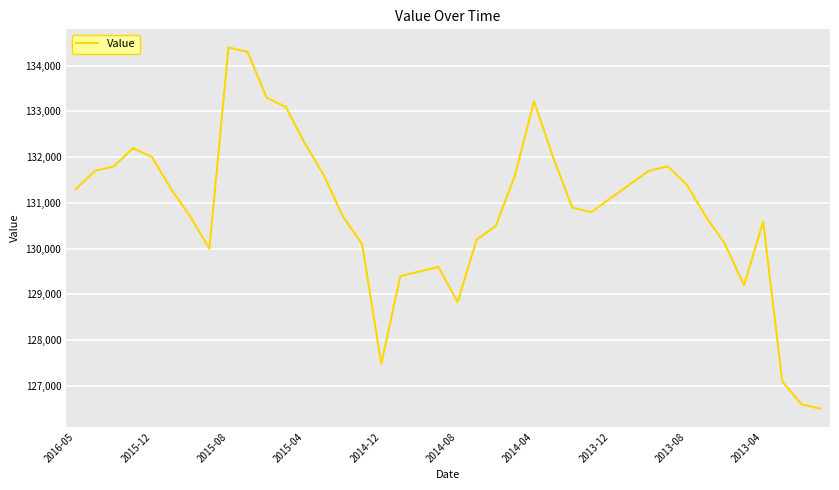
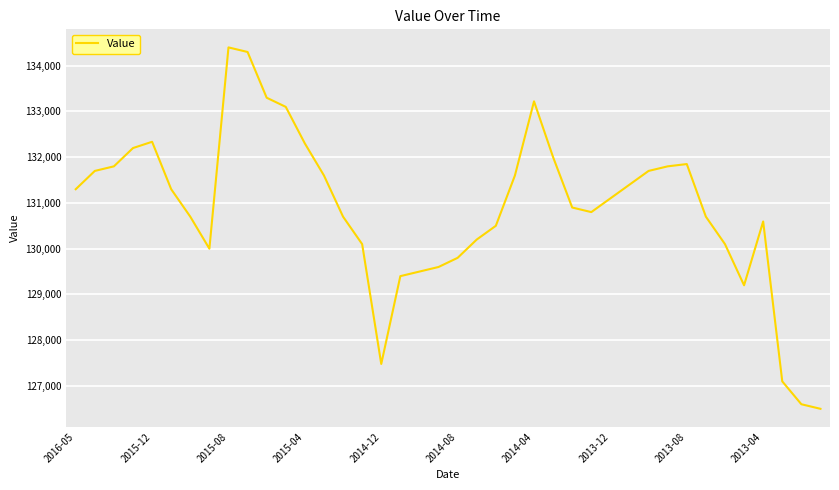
  {
    "2016-05": "131,300",
-   "2015-12": "132,000",
+   "2015-12": "132,300",
    "2015-08": "134,400",
    "2015-04": "132,300",
    "2014-12": "127,500",
-   "2014-08": "128,800",
+   "2014-08": "129,800",
    "2014-04": "133,200",
    "2013-12": "131,100",
-   "2013-08": "131,400",
+   "2013-08": "131,900",
    "2013-04": "130,600"
  }
